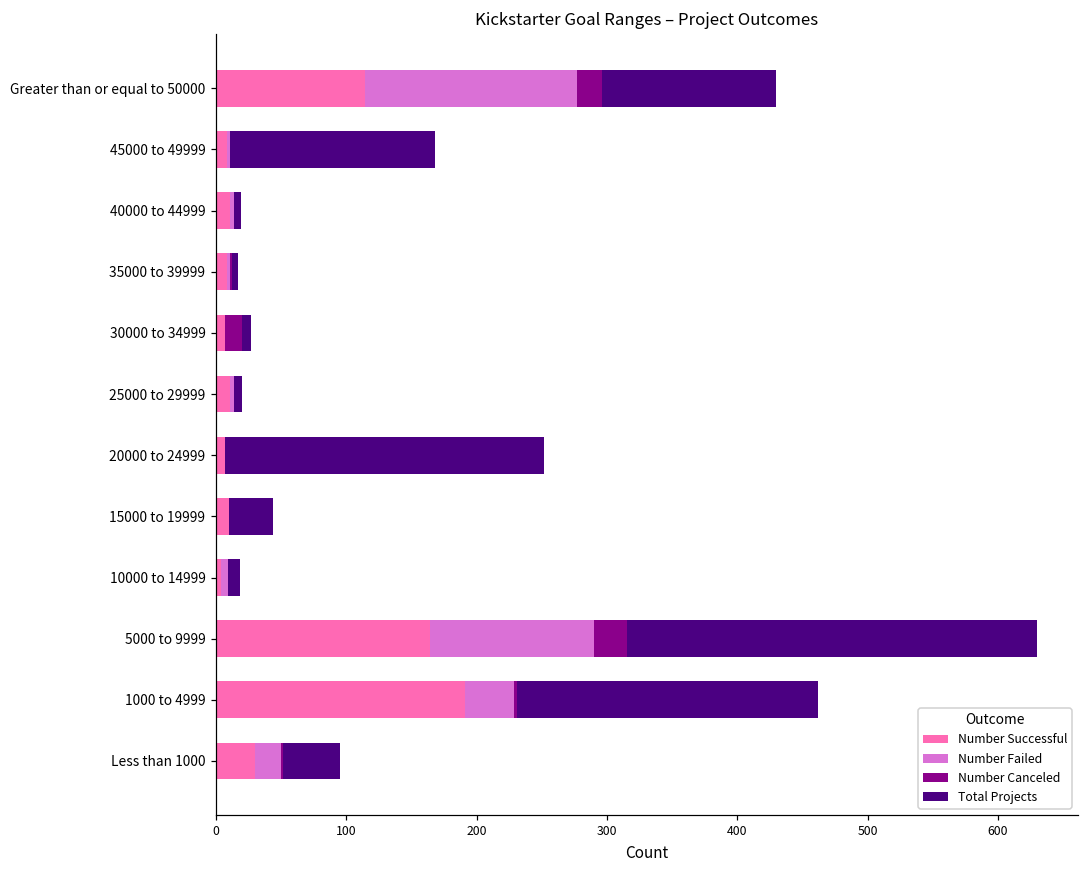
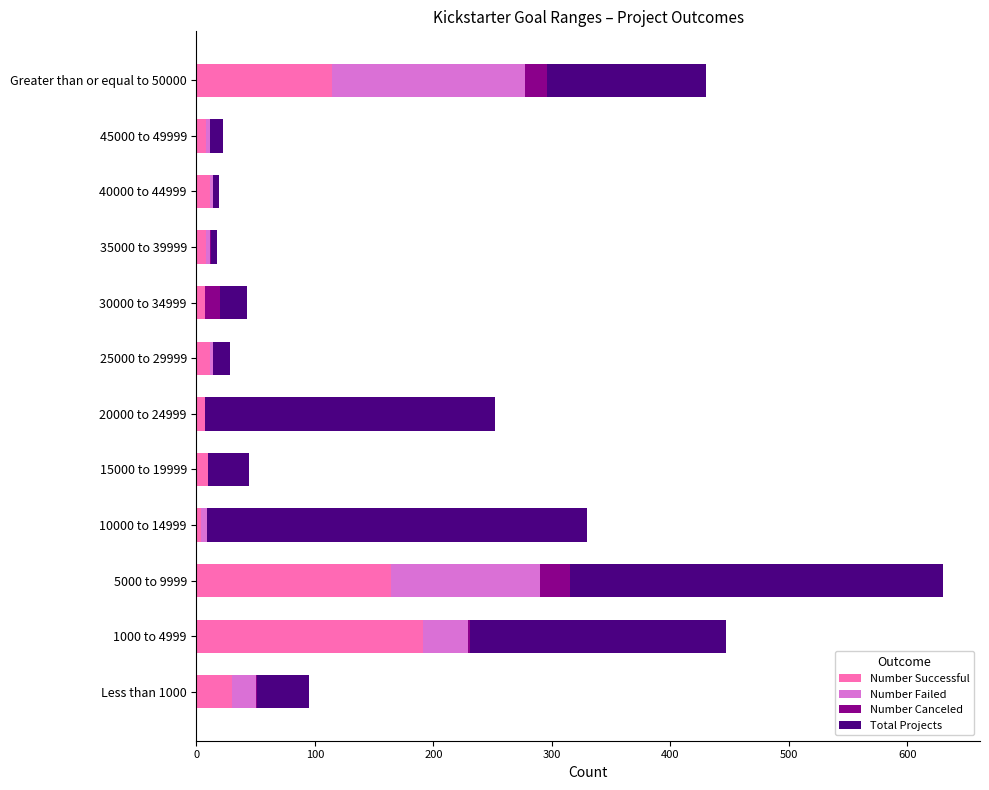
  {
    "Number Canceled": {
      "Greater than or equal to 50000": 19,
      "45000 to 49999": 0,
      "40000 to 44999": 0,
      "30000 to 34999": 13,
      "25000 to 29999": 0,
      "20000 to 24999": 0,
      "15000 to 19999": 0,
      "10000 to 14999": 0,
      "5000 to 9999": 25
    },
    "Total Projects": {
      "Greater than or equal to 50000": 134,
-     "45000 to 49999": 157,
+     "45000 to 49999": 11,
      "40000 to 44999": 5,
      "35000 to 39999": 5,
-     "30000 to 34999": 7,
-     "25000 to 29999": 6,
+     "30000 to 34999": 23,
+     "25000 to 29999": 14,
      "20000 to 24999": 245,
      "15000 to 19999": 34,
-     "10000 to 14999": 9,
+     "10000 to 14999": 321,
      "5000 to 9999": 315,
-     "1000 to 4999": 231,
+     "1000 to 4999": 216,
      "Less than 1000": 44
    }
  }
